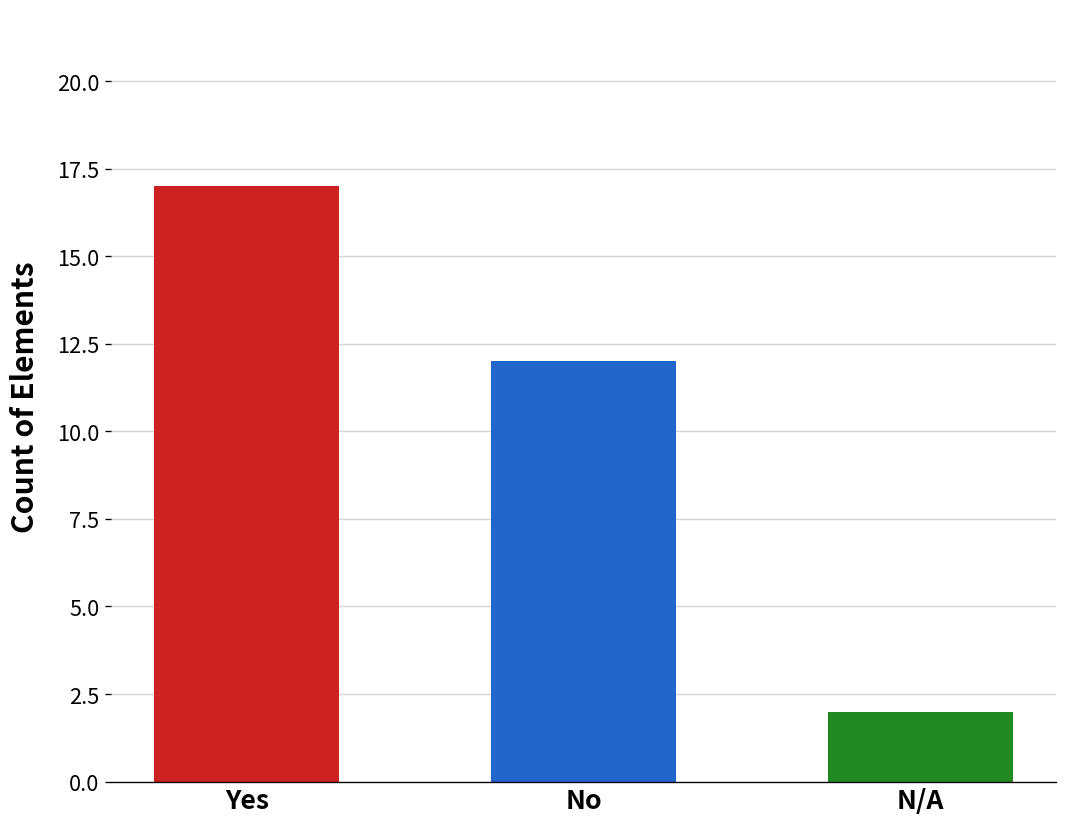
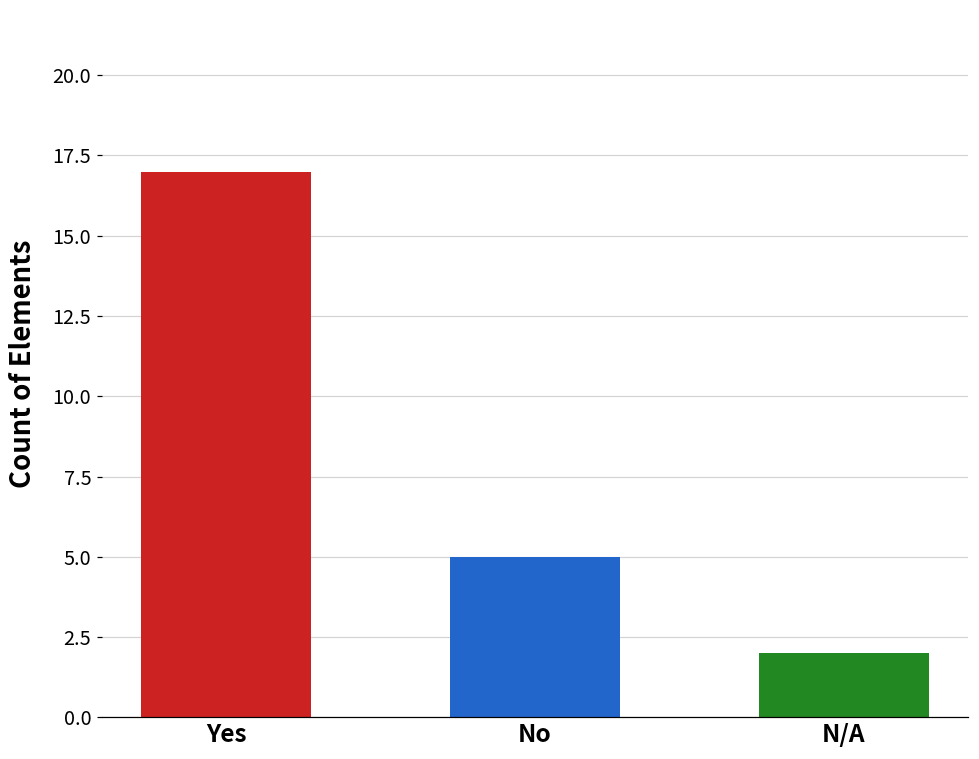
  {
    "Yes": 17,
-   "No": 12,
+   "No": 5,
    "N/A": 2
  }
